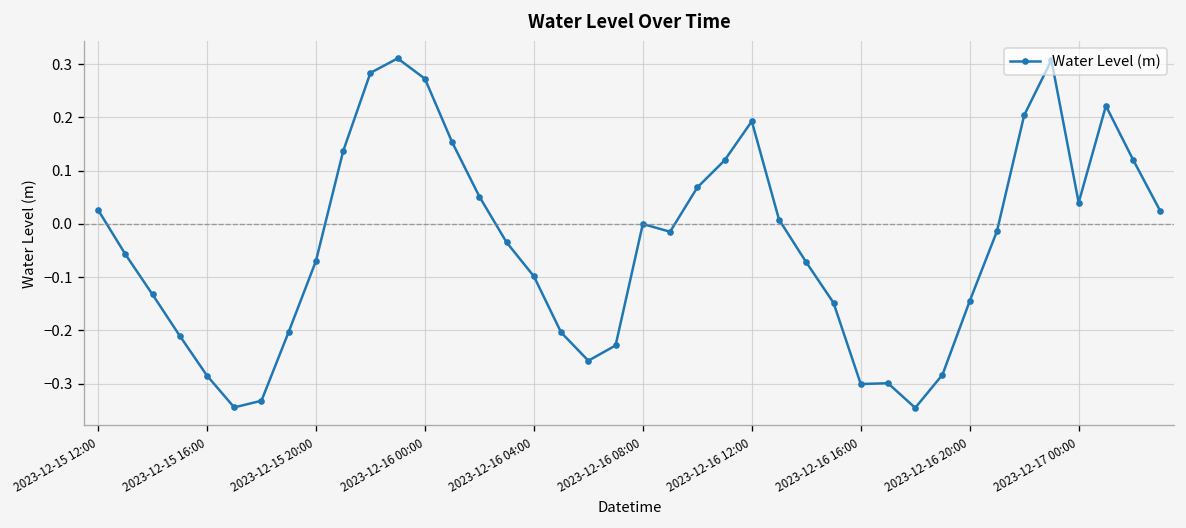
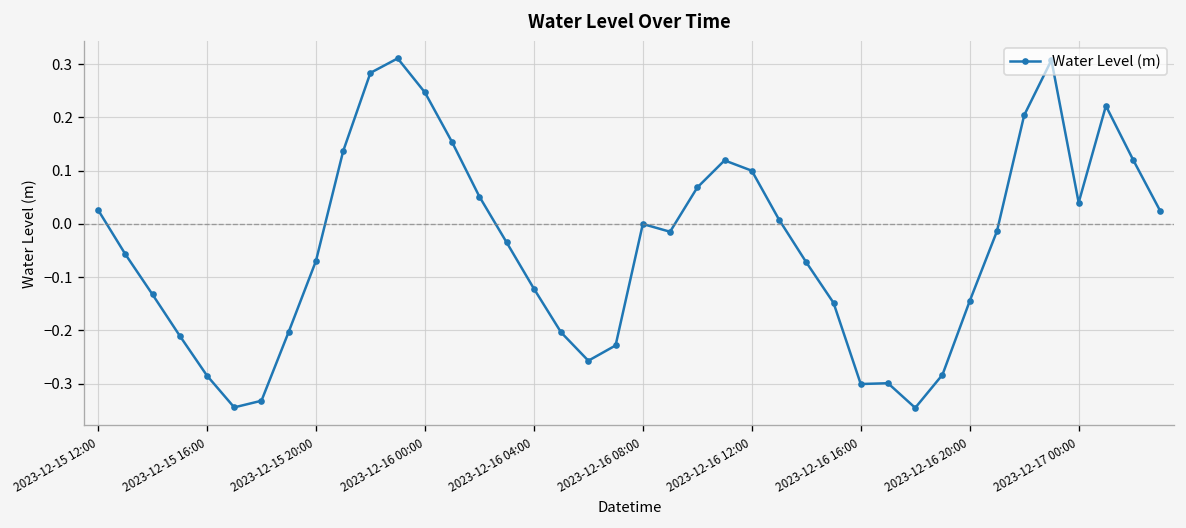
  {
    "2023-12-15 12:00": 0.03,
    "2023-12-15 16:00": -0.28,
    "2023-12-15 20:00": -0.07,
-   "2023-12-16 00:00": 0.27,
-   "2023-12-16 04:00": -0.10,
+   "2023-12-16 00:00": 0.25,
+   "2023-12-16 04:00": -0.12,
    "2023-12-16 08:00": 0.00,
-   "2023-12-16 12:00": 0.19,
+   "2023-12-16 12:00": 0.10,
    "2023-12-16 16:00": -0.30,
    "2023-12-16 20:00": -0.14,
    "2023-12-17 00:00": 0.04
  }
